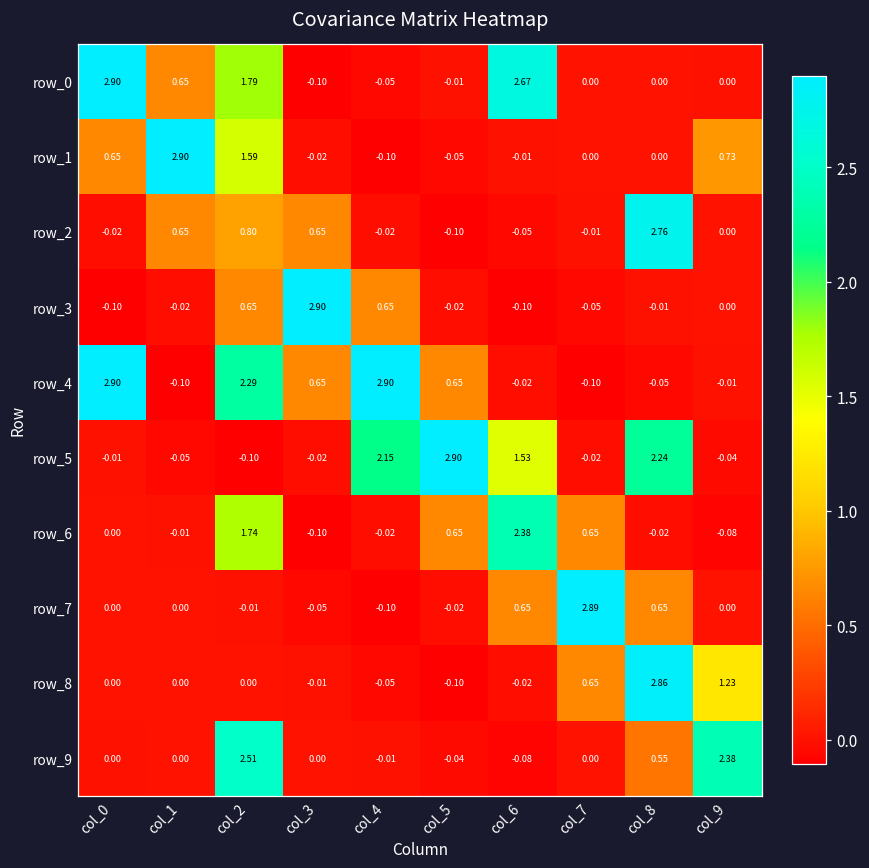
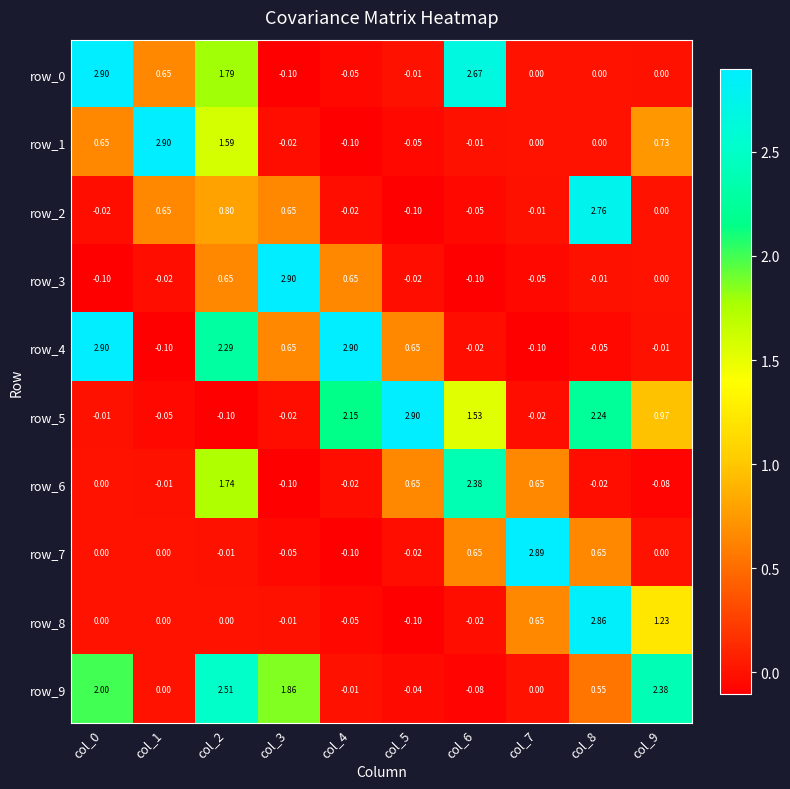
  {
    "row_0": {
      "col_0": 2.90,
      "col_1": 0.65,
      "col_2": 1.79,
      "col_3": -0.10,
      "col_4": -0.05,
      "col_5": -0.01,
      "col_6": 2.67,
      "col_7": 0.00,
      "col_8": 0.00,
      "col_9": 0.00
    },
    "row_1": {
      "col_0": 0.65,
      "col_1": 2.90,
      "col_2": 1.59,
      "col_3": -0.02,
      "col_4": -0.10,
      "col_5": -0.05,
      "col_6": -0.01,
      "col_7": 0.00,
      "col_8": 0.00,
      "col_9": 0.73
    },
    "row_2": {
      "col_0": -0.02,
      "col_1": 0.65,
      "col_2": 0.80,
      "col_3": 0.65,
      "col_4": -0.02,
      "col_5": -0.10,
      "col_6": -0.05,
      "col_7": -0.01,
      "col_8": 2.76,
      "col_9": 0.00
    },
    "row_3": {
      "col_0": -0.10,
      "col_1": -0.02,
      "col_2": 0.65,
      "col_3": 2.90,
      "col_4": 0.65,
      "col_5": -0.02,
      "col_6": -0.10,
      "col_7": -0.05,
      "col_8": -0.01,
      "col_9": 0.00
    },
    "row_4": {
      "col_0": 2.90,
      "col_1": -0.10,
      "col_2": 2.29,
      "col_3": 0.65,
      "col_4": 2.90,
      "col_5": 0.65,
      "col_6": -0.02,
      "col_7": -0.10,
      "col_8": -0.05,
      "col_9": -0.01
    },
    "row_5": {
      "col_0": -0.01,
      "col_1": -0.05,
      "col_2": -0.10,
      "col_3": -0.02,
      "col_4": 2.15,
      "col_5": 2.90,
      "col_6": 1.53,
      "col_7": -0.02,
      "col_8": 2.24,
-     "col_9": -0.04
+     "col_9": 0.97
    },
    "row_6": {
      "col_0": 0.00,
      "col_1": -0.01,
      "col_2": 1.74,
      "col_3": -0.10,
      "col_4": -0.02,
      "col_5": 0.65,
      "col_6": 2.38,
      "col_7": 0.65,
      "col_8": -0.02,
      "col_9": -0.08
    },
    "row_7": {
      "col_0": 0.00,
      "col_1": 0.00,
      "col_2": -0.01,
      "col_3": -0.05,
      "col_4": -0.10,
      "col_5": -0.02,
      "col_6": 0.65,
      "col_7": 2.89,
      "col_8": 0.65,
      "col_9": 0.00
    },
    "row_8": {
      "col_0": 0.00,
      "col_1": 0.00,
      "col_2": 0.00,
      "col_3": -0.01,
      "col_4": -0.05,
      "col_5": -0.10,
      "col_6": -0.02,
      "col_7": 0.65,
      "col_8": 2.86,
      "col_9": 1.23
    },
    "row_9": {
-     "col_0": 0.00,
+     "col_0": 2.00,
      "col_1": 0.00,
      "col_2": 2.51,
-     "col_3": 0.00,
+     "col_3": 1.86,
      "col_4": -0.01,
      "col_5": -0.04,
      "col_6": -0.08,
      "col_7": 0.00,
      "col_8": 0.55,
      "col_9": 2.38
    }
  }
